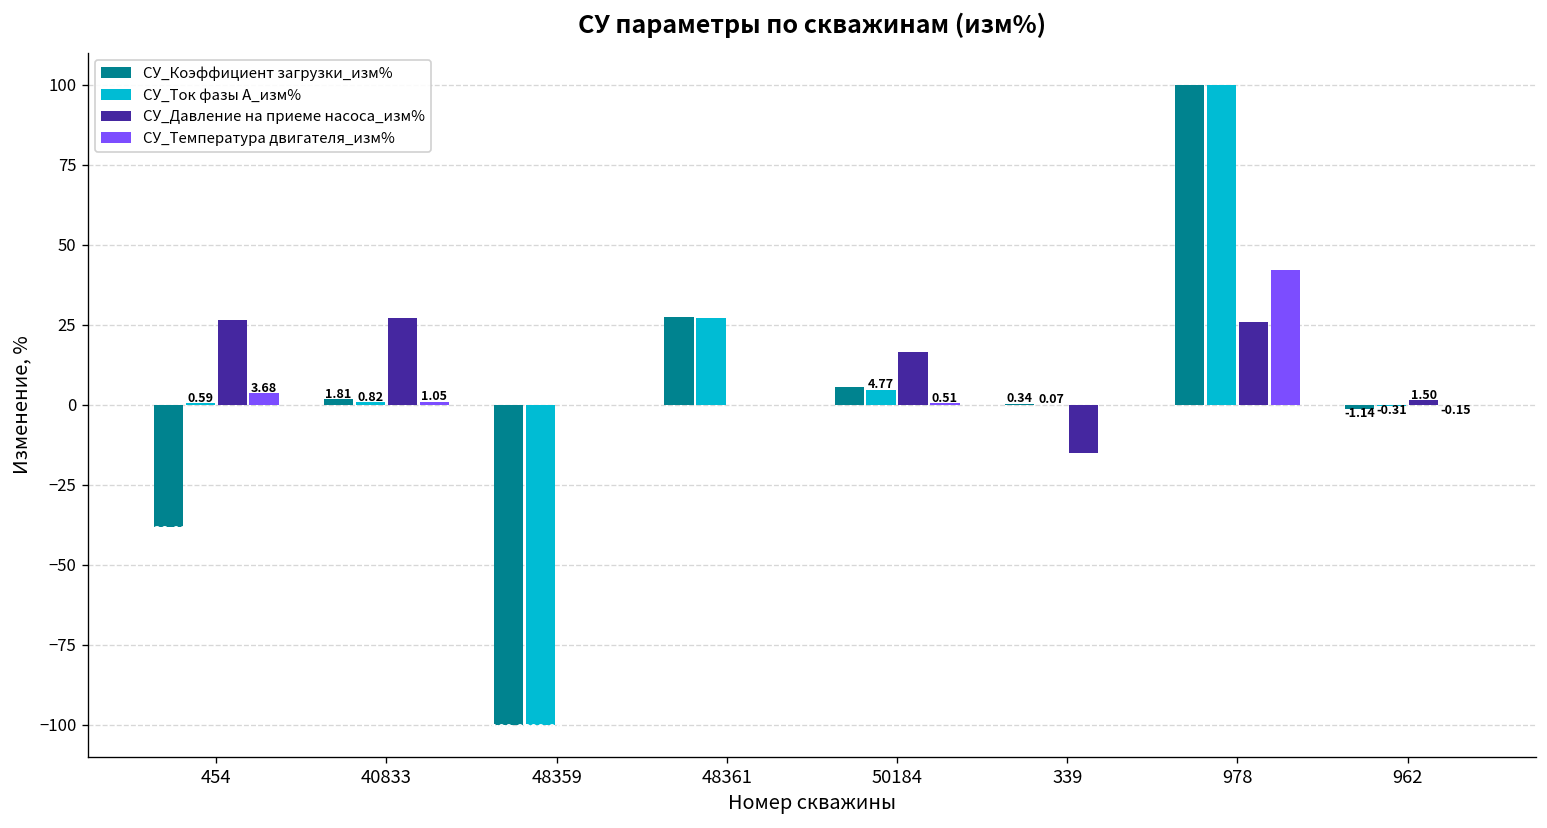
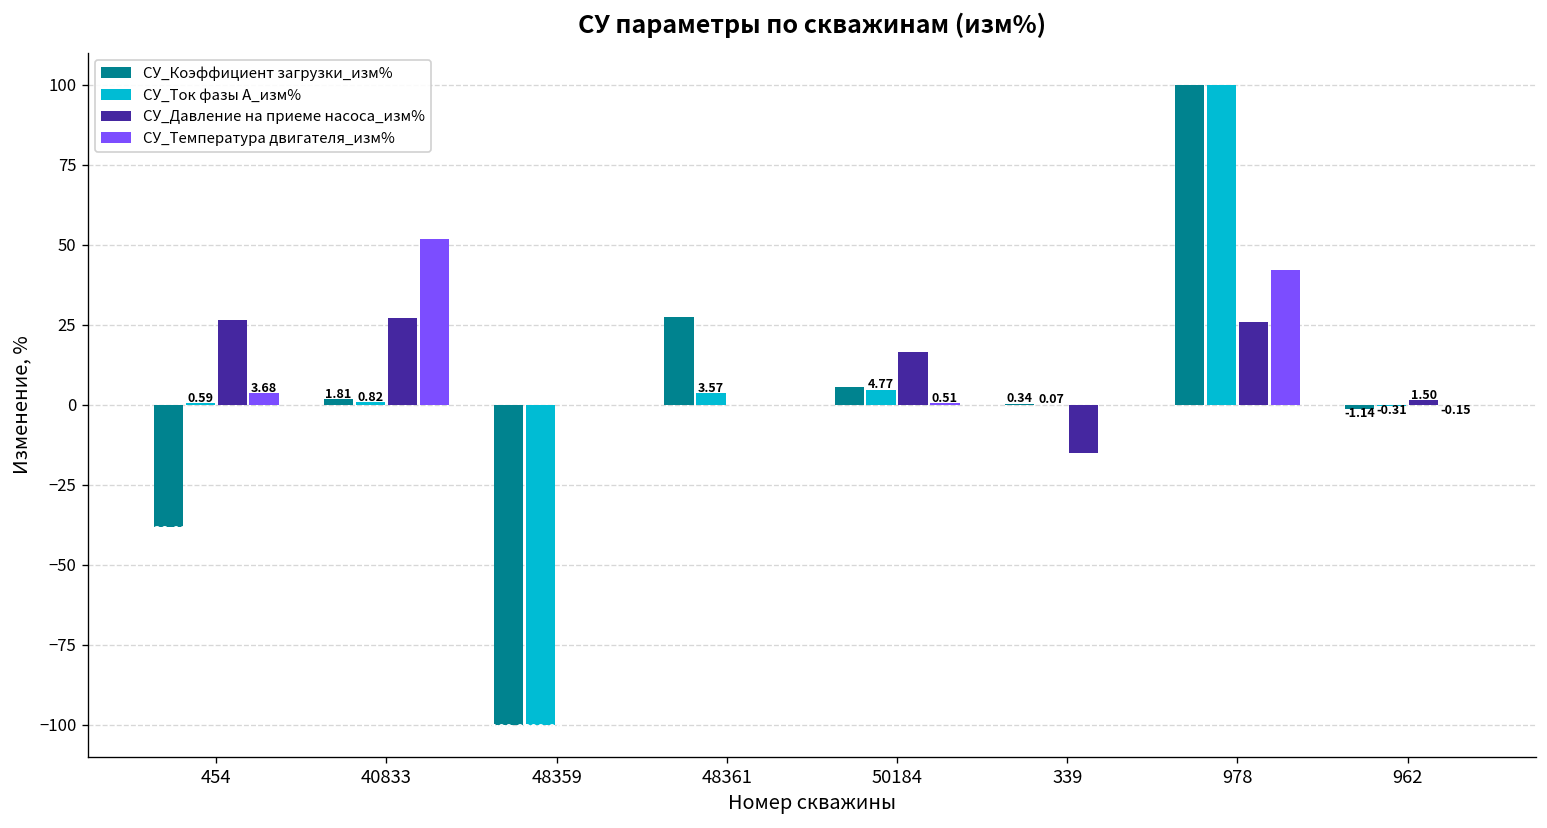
  {
    "СУ_Коэффициент загрузки_изм%": {
      "40833": 1.81,
      "339": 0.34,
      "962": -1.14
    },
    "СУ_Ток фазы A_изм%": {
      "48359": -100,
-     "48361": 27,
+     "48361": 4,
      "978": 100
    },
    "СУ_Давление на приеме насоса_изм%": {
      "962": 1.50
    },
    "СУ_Температура двигателя_изм%": {
-     "40833": 1,
+     "40833": 52,
      "48359": 0,
      "48361": 0,
      "339": 0,
      "978": 42
    }
  }
